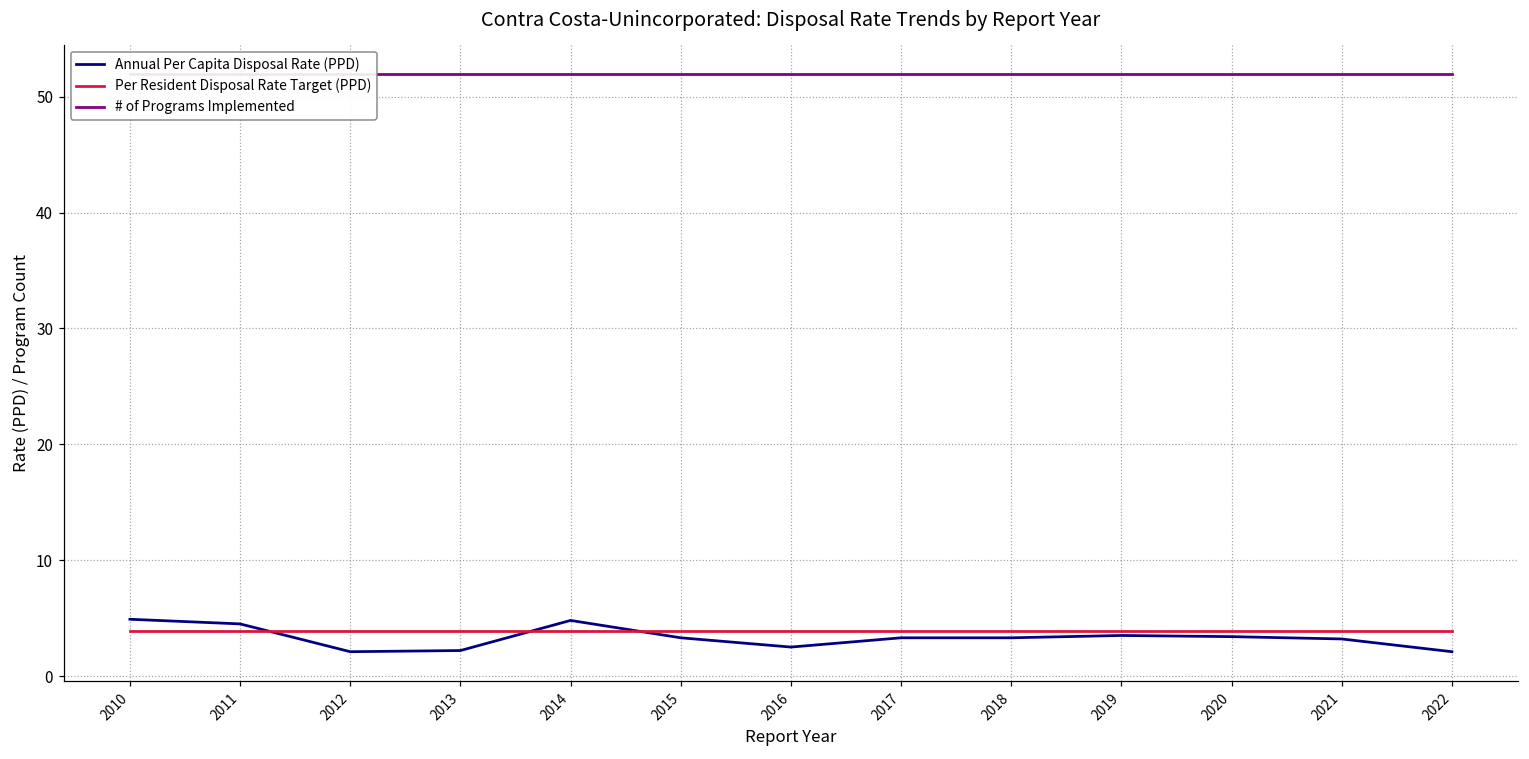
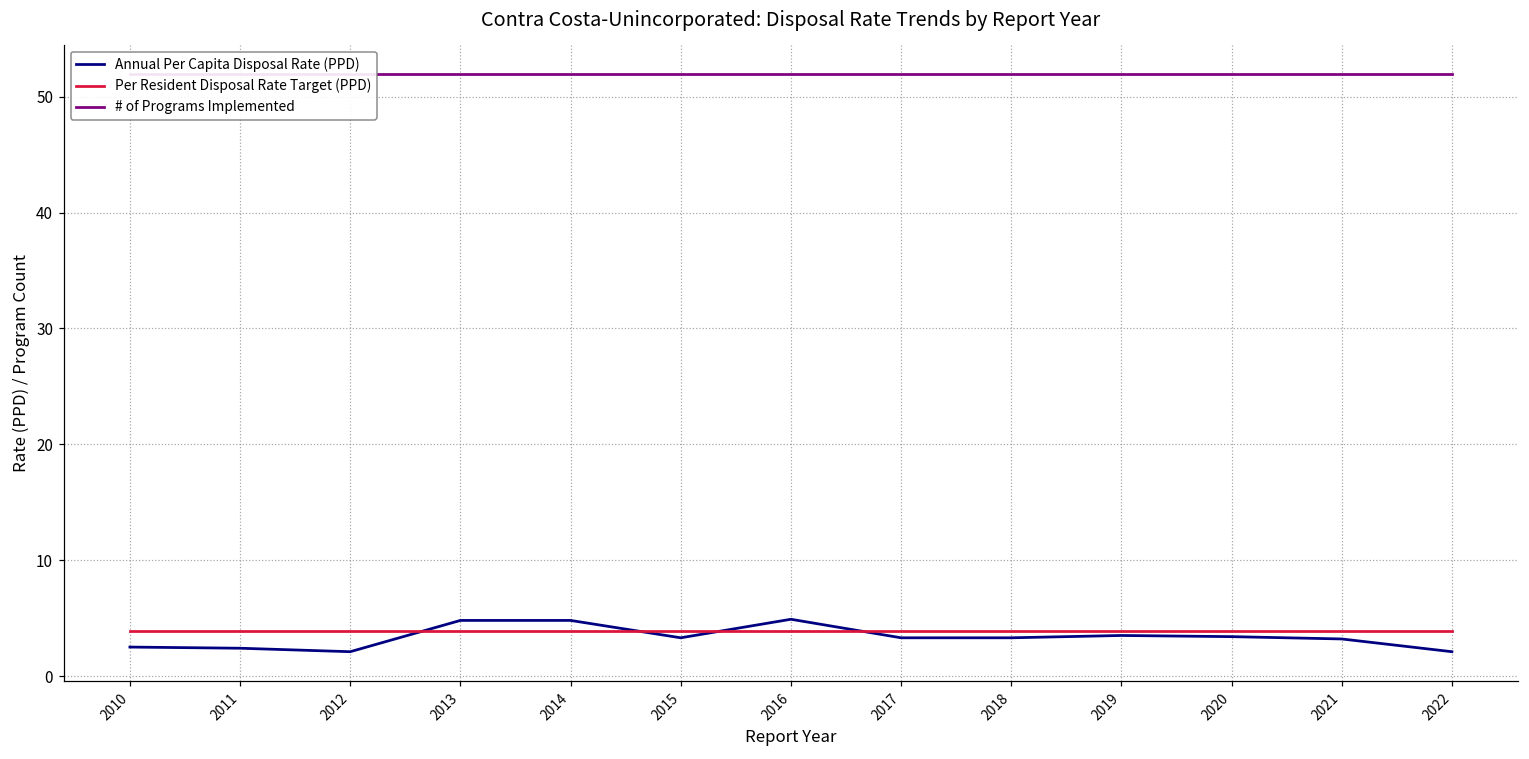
  {
    "Annual Per Capita Disposal Rate (PPD)": {
-     "2010": 4.9,
-     "2011": 4.5,
+     "2010": 2.5,
+     "2011": 2.4,
      "2012": 2.1,
-     "2013": 2.2,
+     "2013": 4.8,
      "2014": 4.8,
      "2015": 3.3,
-     "2016": 2.5,
+     "2016": 4.9,
      "2017": 3.3,
      "2018": 3.3,
      "2019": 3.5,
      "2020": 3.4,
      "2021": 3.2,
      "2022": 2.1
    },
    "Per Resident Disposal Rate Target (PPD)": {
      "2010": 3.9,
      "2011": 3.9,
      "2012": 3.9,
      "2013": 3.9,
      "2014": 3.9,
      "2015": 3.9,
      "2016": 3.9,
      "2017": 3.9,
      "2018": 3.9,
      "2019": 3.9,
      "2020": 3.9,
      "2021": 3.9,
      "2022": 3.9
    },
    "# of Programs Implemented": {
      "2013": 52.0,
      "2014": 52.0,
      "2015": 52.0,
      "2016": 52.0,
      "2017": 52.0,
      "2018": 52.0,
      "2019": 52.0,
      "2020": 52.0,
      "2021": 52.0,
      "2022": 52.0
    }
  }
